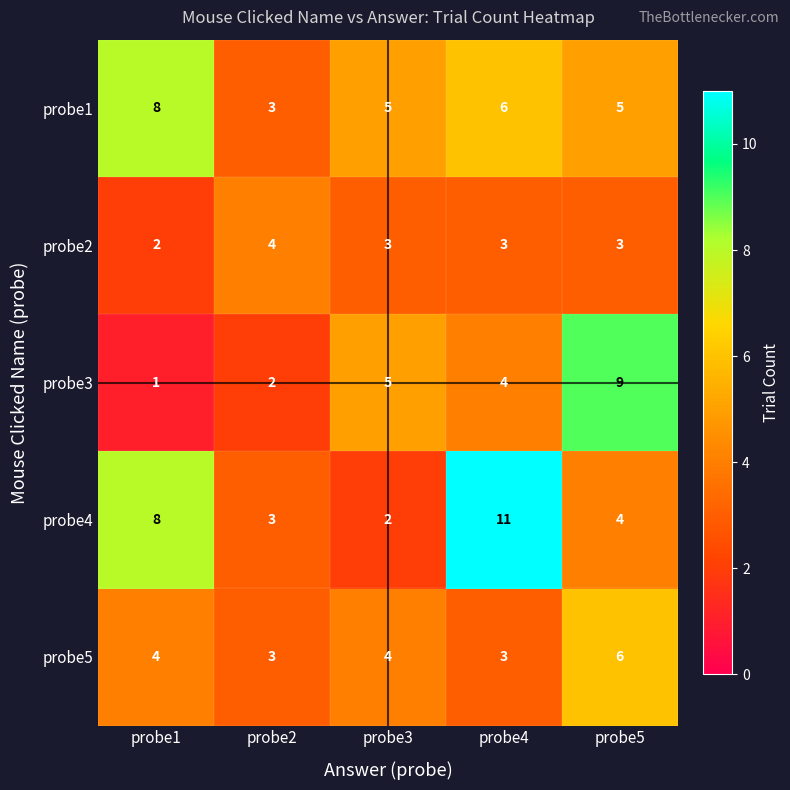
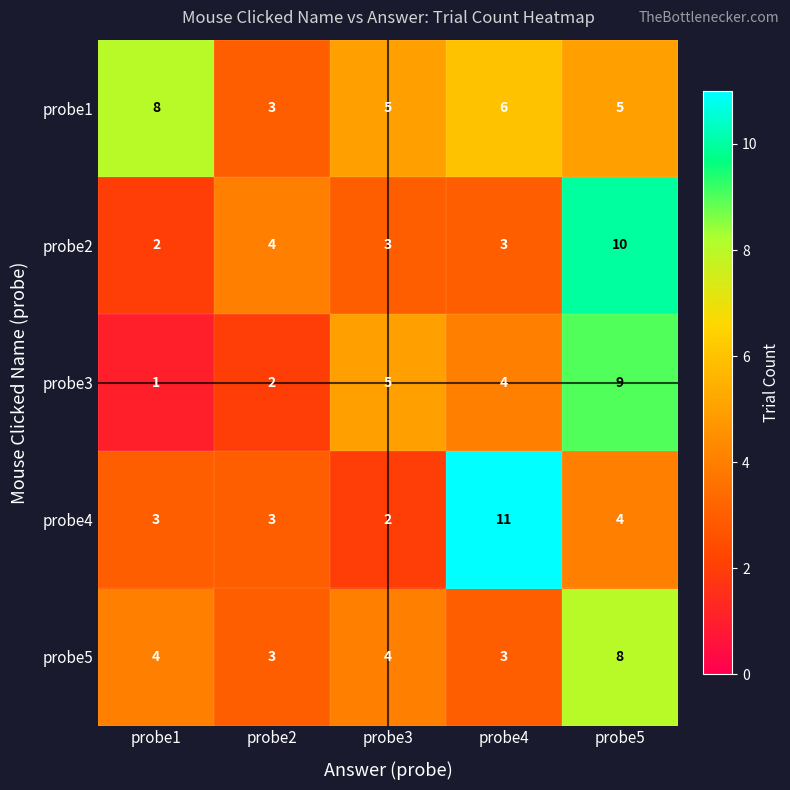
  {
    "probe1": {
      "probe1": 8,
      "probe2": 3,
      "probe3": 5,
      "probe4": 6,
      "probe5": 5
    },
    "probe2": {
      "probe1": 2,
      "probe2": 4,
      "probe3": 3,
      "probe4": 3,
-     "probe5": 3
+     "probe5": 10
    },
    "probe3": {
      "probe1": 1,
      "probe2": 2,
      "probe3": 5,
      "probe4": 4,
      "probe5": 9
    },
    "probe4": {
-     "probe1": 8,
+     "probe1": 3,
      "probe2": 3,
      "probe3": 2,
      "probe4": 11,
      "probe5": 4
    },
    "probe5": {
      "probe1": 4,
      "probe2": 3,
      "probe3": 4,
      "probe4": 3,
-     "probe5": 6
+     "probe5": 8
    }
  }
